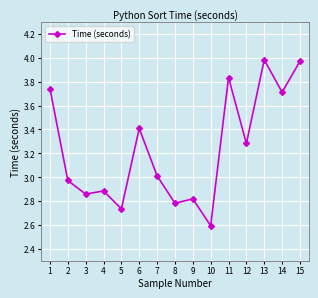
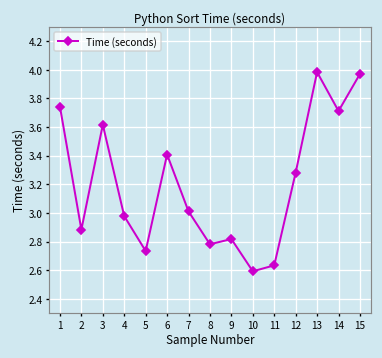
  {
    "1": 3.74,
-   "2": 2.97,
-   "3": 2.86,
-   "4": 2.88,
+   "2": 2.88,
+   "3": 3.62,
+   "4": 2.98,
    "5": 2.73,
    "6": 3.41,
    "7": 3.01,
    "8": 2.78,
    "9": 2.82,
    "10": 2.59,
-   "11": 3.84,
+   "11": 2.63,
    "12": 3.28,
    "13": 3.98,
    "14": 3.71,
    "15": 3.97
  }
